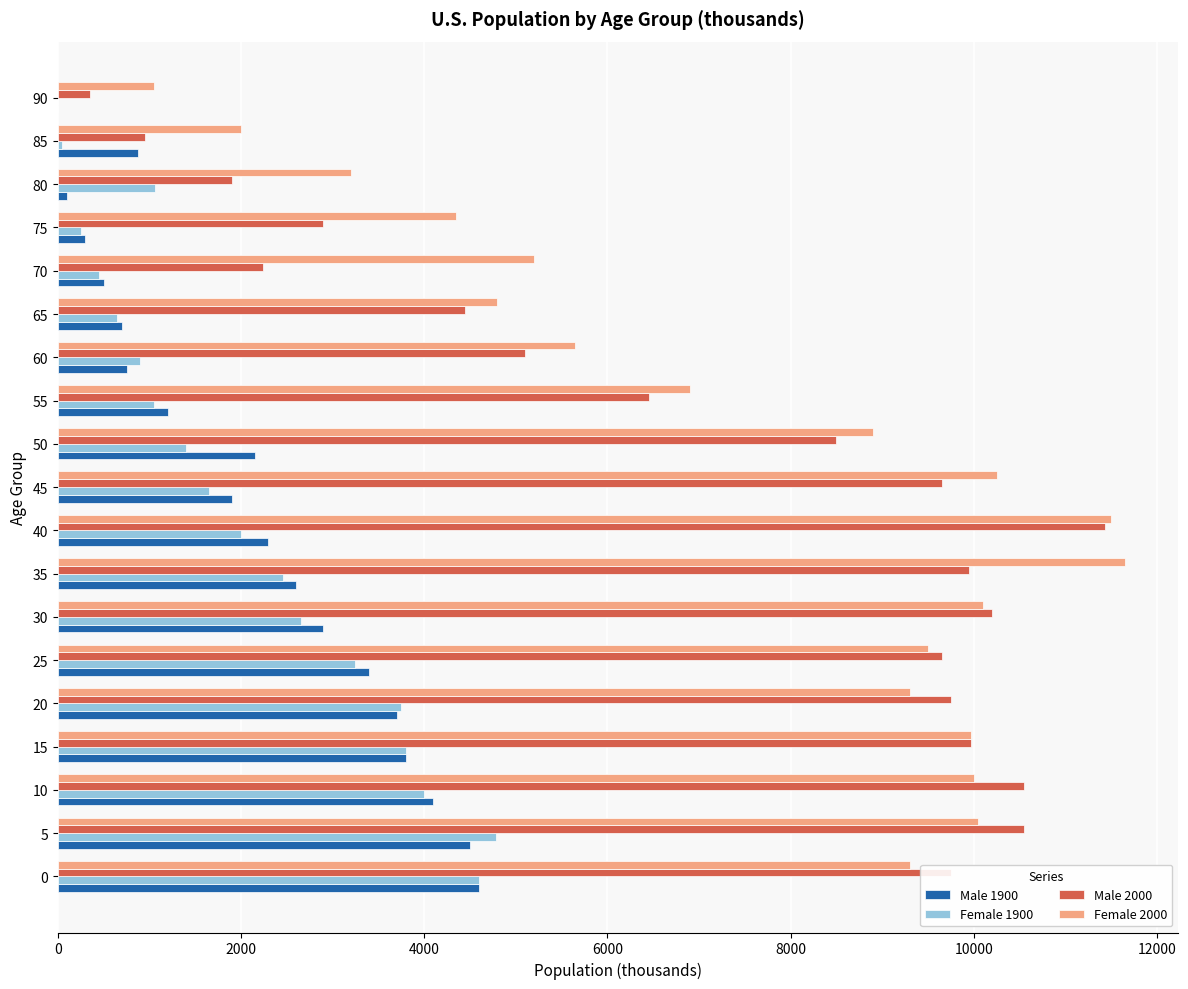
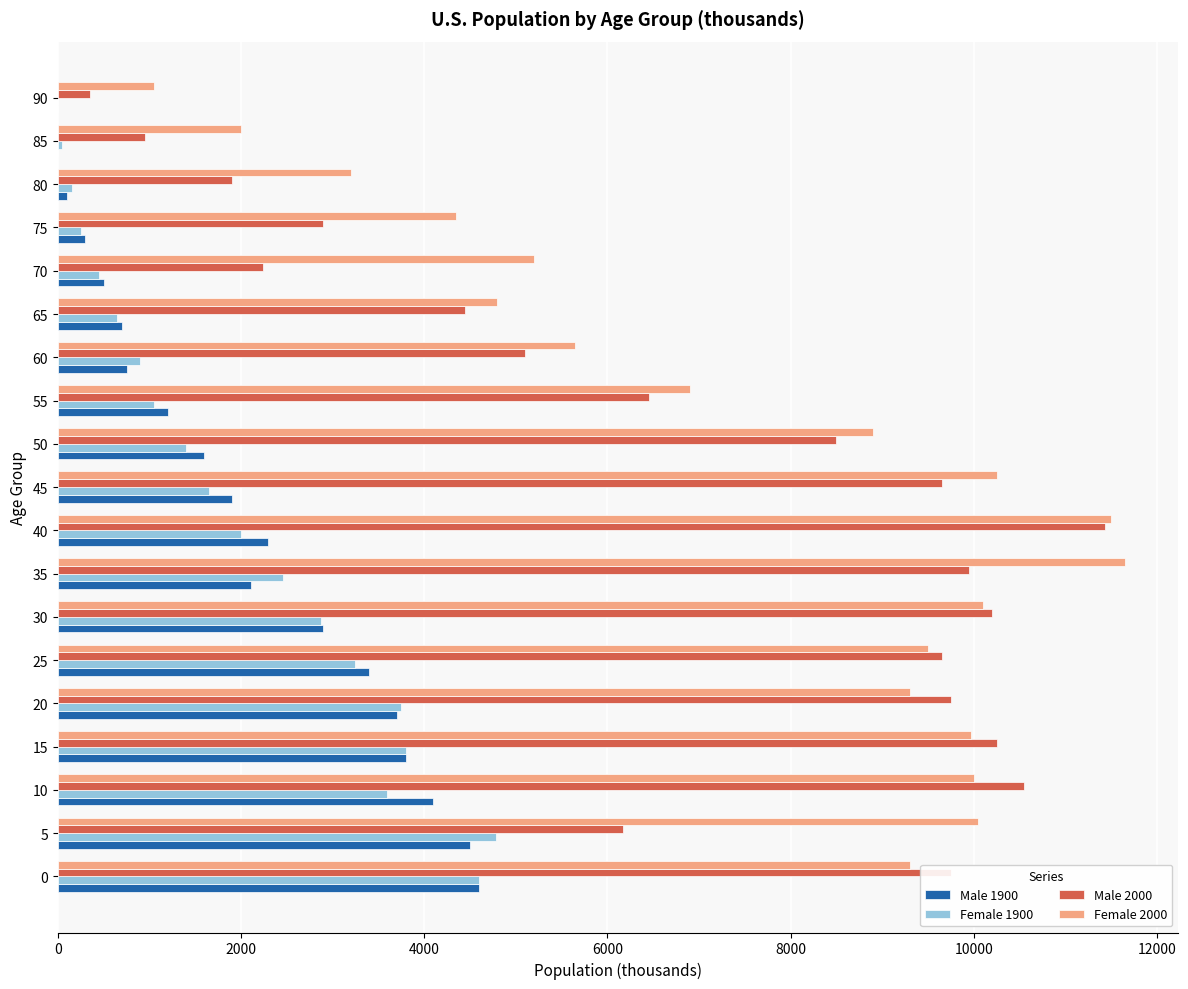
  {
    "Male 1900": {
      "90": 0,
-     "85": 900,
+     "85": 0,
      "80": 100,
      "75": 300,
      "70": 500,
      "65": 700,
      "60": 800,
      "55": 1200,
-     "50": 2100,
+     "50": 1600,
      "45": 1900,
      "40": 2300,
-     "35": 2600,
+     "35": 2100,
      "30": 2900,
      "25": 3400,
      "20": 3700,
      "15": 3800,
      "10": 4100,
      "5": 4500,
      "0": 4600
    },
    "Female 1900": {
      "90": 0,
      "85": 100,
-     "80": 1100,
+     "80": 200,
      "75": 300,
      "70": 500,
      "65": 700,
      "60": 900,
      "55": 1100,
      "50": 1400,
      "45": 1700,
      "40": 2000,
      "35": 2500,
-     "30": 2700,
+     "30": 2900,
      "25": 3300,
      "20": 3800,
      "15": 3800,
-     "10": 4000,
+     "10": 3600,
      "5": 4800,
      "0": 4600
    },
    "Male 2000": {
      "90": 400,
      "85": 1000,
      "80": 1900,
      "75": 2900,
      "70": 2200,
      "65": 4500,
      "60": 5100,
      "55": 6500,
      "50": 8500,
      "45": 9600,
      "40": 11400,
      "35": 10000,
      "30": 10200,
      "25": 9700,
      "20": 9800,
-     "15": 10000,
+     "15": 10300,
      "10": 10600,
-     "5": 10600
+     "5": 6200
    },
    "Female 2000": {
      "90": 1100,
      "85": 2000,
      "80": 3200,
      "75": 4400,
      "70": 5200,
      "65": 4800,
      "60": 5700,
      "55": 6900,
      "50": 8900,
      "45": 10300,
      "40": 11500,
      "35": 11700,
      "30": 10100,
      "25": 9500,
      "20": 9300,
      "15": 10000,
      "10": 10000,
      "5": 10100,
      "0": 9300
    }
  }
